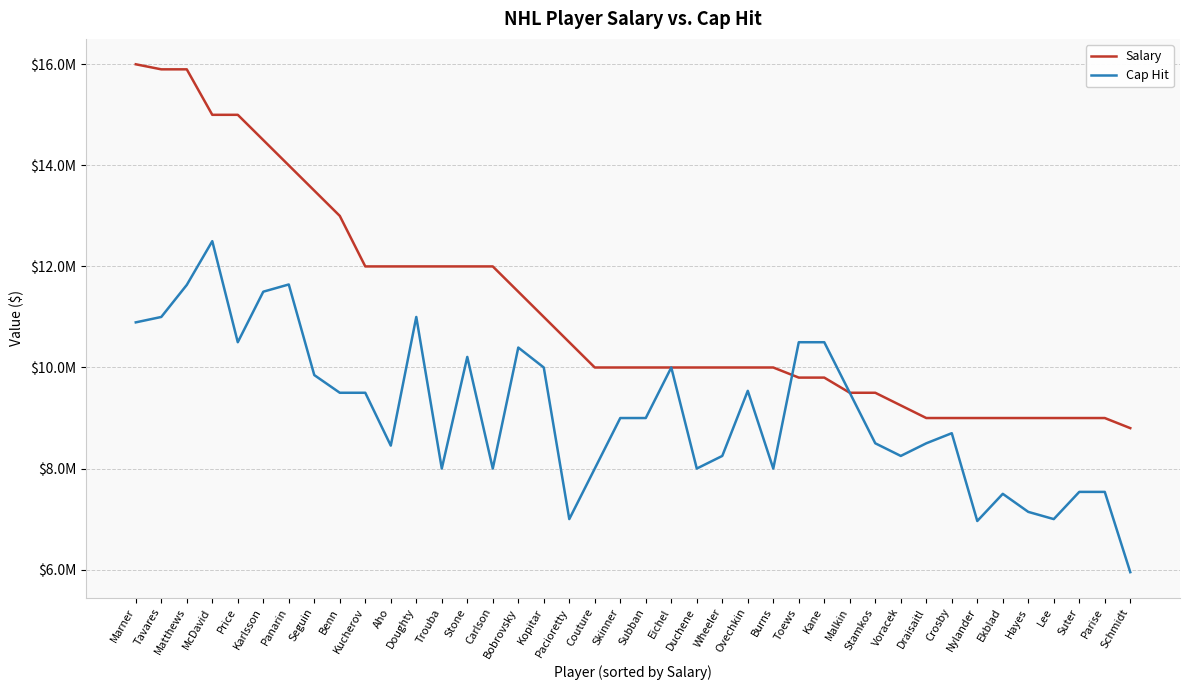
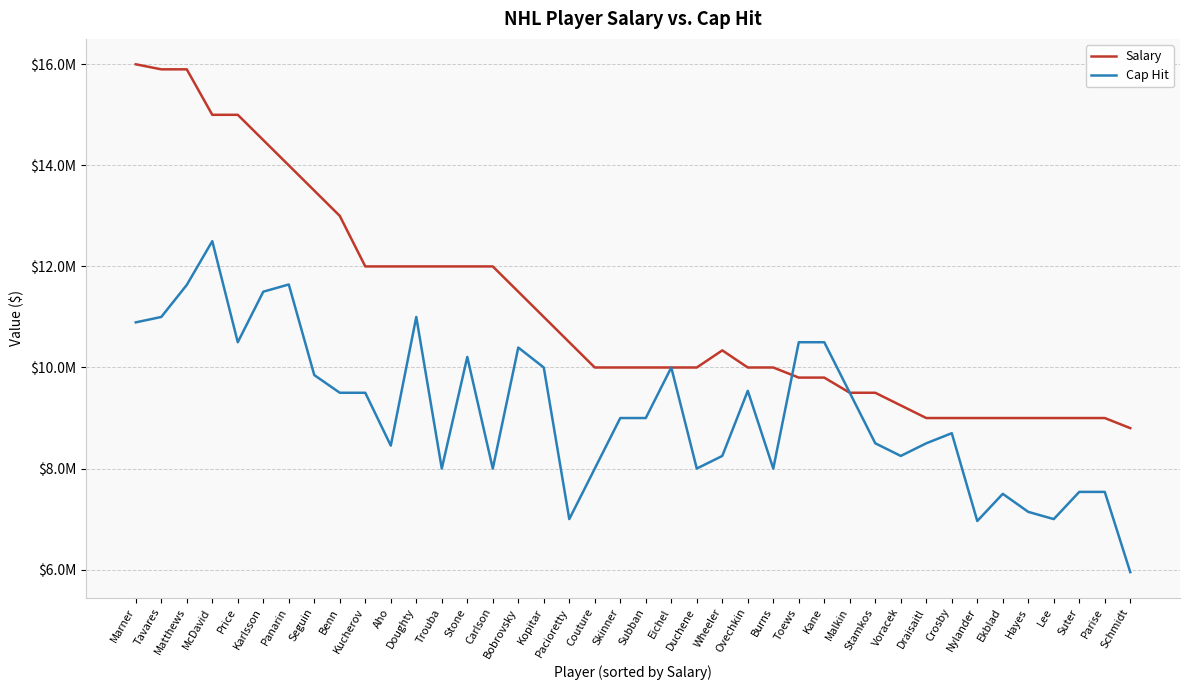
  {
    "Salary": {
      "Marner": "$16000000",
      "Tavares": "$15900000",
      "Matthews": "$15900000",
      "McDavid": "$15000000",
      "Price": "$15000000",
      "Karlsson": "$14500000",
      "Panarin": "$14000000",
      "Seguin": "$13500000",
      "Benn": "$13000000",
      "Kucherov": "$12000000",
      "Aho": "$12000000",
      "Doughty": "$12000000",
      "Trouba": "$12000000",
      "Stone": "$12000000",
      "Carlson": "$12000000",
      "Bobrovsky": "$11500000",
      "Kopitar": "$11000000",
      "Pacioretty": "$10500000",
      "Couture": "$10000000",
      "Skinner": "$10000000",
      "Subban": "$10000000",
      "Duchene": "$10000000",
-     "Wheeler": "$10000000",
+     "Wheeler": "$10300000",
      "Ovechkin": "$10000000",
      "Burns": "$10000000",
      "Toews": "$9800000",
      "Kane": "$9800000",
      "Stamkos": "$9500000",
      "Voracek": "$9300000",
      "Draisaitl": "$9000000",
      "Crosby": "$9000000",
      "Nylander": "$9000000",
      "Ekblad": "$9000000",
      "Hayes": "$9000000",
      "Lee": "$9000000",
      "Suter": "$9000000",
      "Parise": "$9000000",
      "Schmidt": "$8800000"
    },
    "Cap Hit": {
      "Marner": "$10900000",
      "Tavares": "$11000000",
      "Matthews": "$11600000",
      "McDavid": "$12500000",
      "Price": "$10500000",
      "Karlsson": "$11500000",
      "Panarin": "$11600000",
      "Seguin": "$9900000",
      "Benn": "$9500000",
      "Kucherov": "$9500000",
      "Aho": "$8500000",
      "Doughty": "$11000000",
      "Trouba": "$8000000",
      "Stone": "$10200000",
      "Carlson": "$8000000",
      "Bobrovsky": "$10400000",
      "Kopitar": "$10000000",
      "Pacioretty": "$7000000",
      "Couture": "$8000000",
      "Skinner": "$9000000",
      "Subban": "$9000000",
      "Duchene": "$8000000",
      "Wheeler": "$8300000",
      "Ovechkin": "$9500000",
      "Burns": "$8000000",
      "Toews": "$10500000",
      "Kane": "$10500000",
      "Stamkos": "$8500000",
      "Voracek": "$8300000",
      "Draisaitl": "$8500000",
      "Crosby": "$8700000",
      "Nylander": "$7000000",
      "Ekblad": "$7500000",
      "Hayes": "$7100000",
      "Lee": "$7000000",
      "Suter": "$7500000",
      "Parise": "$7500000",
      "Schmidt": "$6000000"
    }
  }
